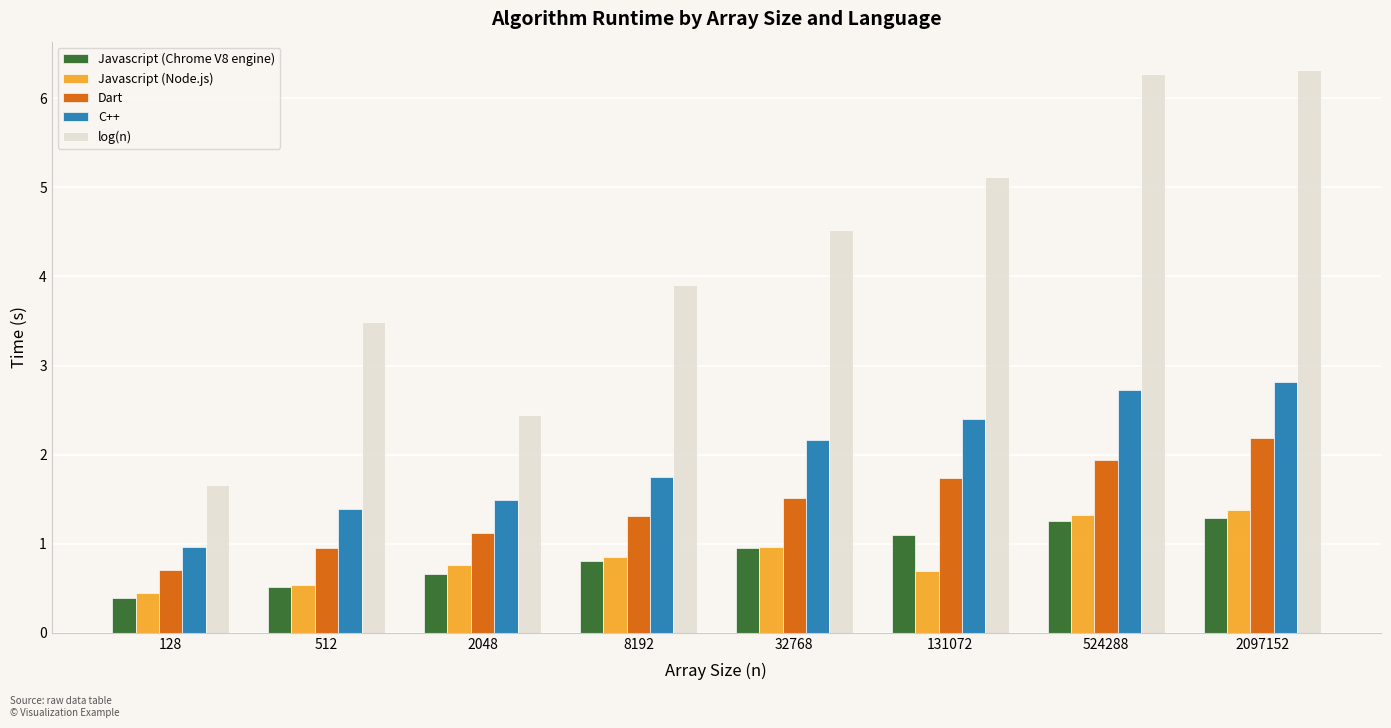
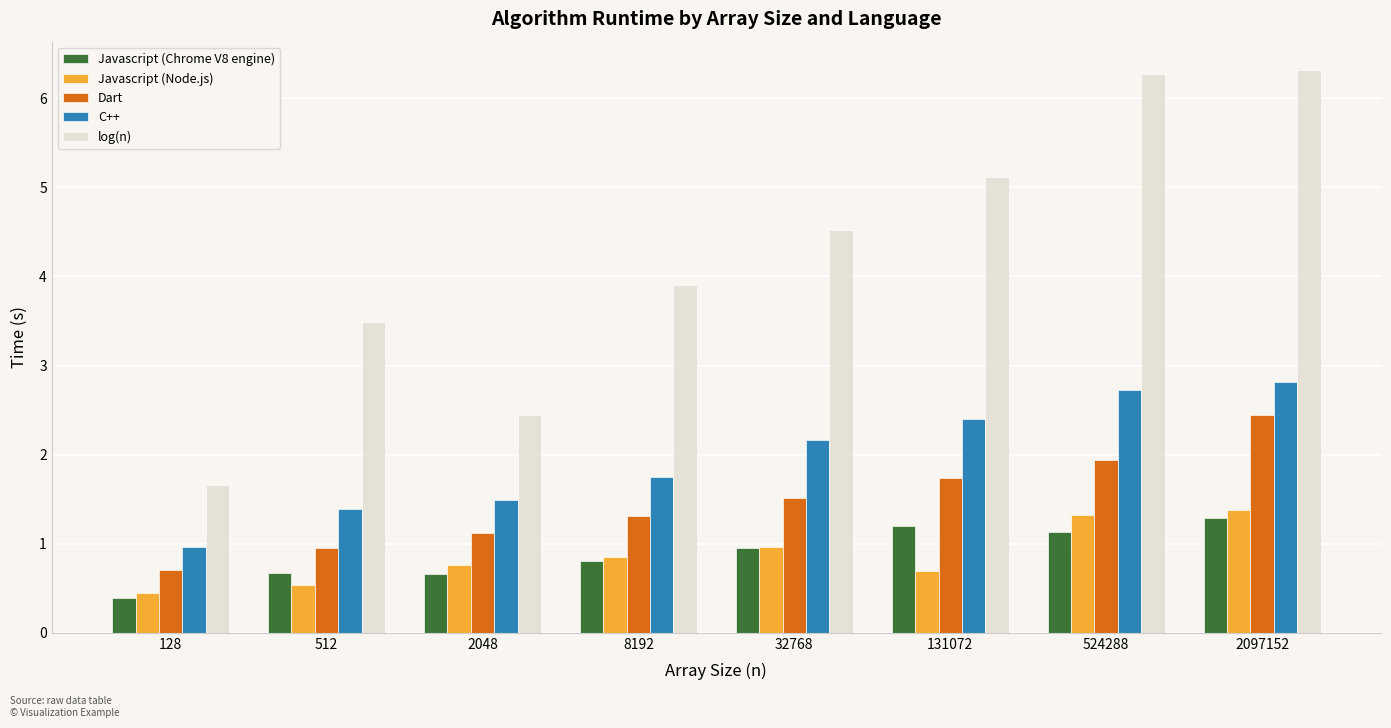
  {
    "Javascript (Chrome V8 engine)": {
      "128": 0.4,
-     "512": 0.5,
+     "512": 0.7,
      "2048": 0.7,
      "8192": 0.8,
      "32768": 0.9,
-     "131072": 1.1,
-     "524288": 1.3,
+     "131072": 1.2,
+     "524288": 1.1,
      "2097152": 1.3
    },
    "Javascript (Node.js)": {
      "128": 0.4,
      "512": 0.5,
      "2048": 0.8,
      "8192": 0.9,
      "32768": 1.0,
      "131072": 0.7,
      "524288": 1.3,
      "2097152": 1.4
    },
    "Dart": {
      "128": 0.7,
      "512": 1.0,
      "2048": 1.1,
      "8192": 1.3,
      "32768": 1.5,
      "131072": 1.7,
      "524288": 1.9,
-     "2097152": 2.2
+     "2097152": 2.4
    },
    "C++": {
      "128": 1.0,
      "512": 1.4,
      "2048": 1.5,
      "8192": 1.7,
      "32768": 2.2,
      "131072": 2.4,
      "524288": 2.7,
      "2097152": 2.8
    },
    "log(n)": {
      "128": 1.7,
      "512": 3.5,
      "2048": 2.5,
      "8192": 3.9,
      "32768": 4.5,
      "131072": 5.1,
      "524288": 6.3,
      "2097152": 6.3
    }
  }
